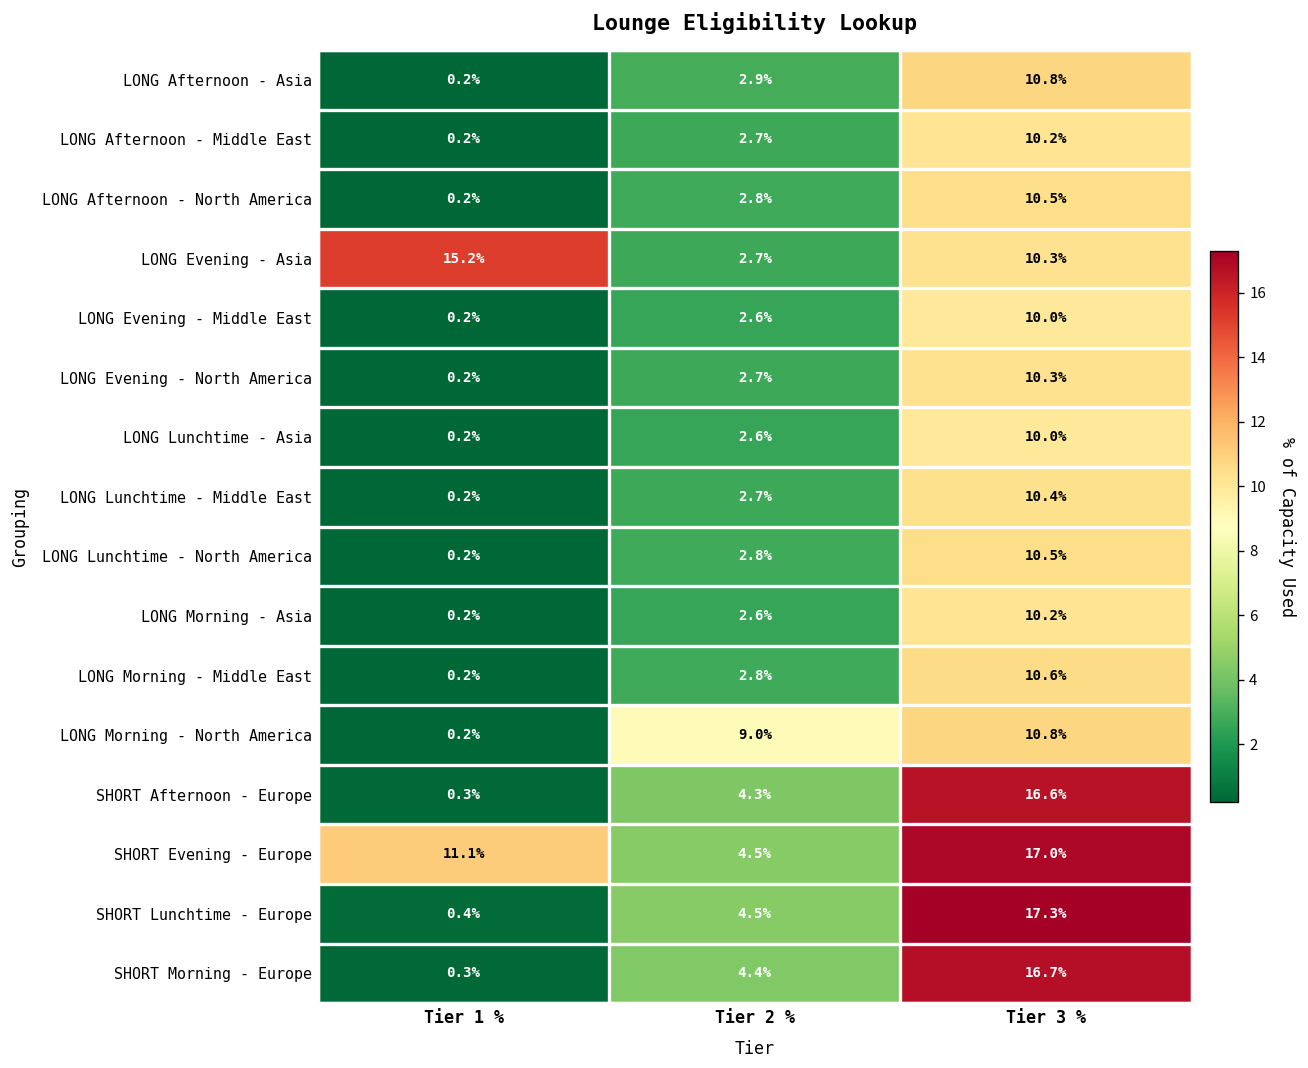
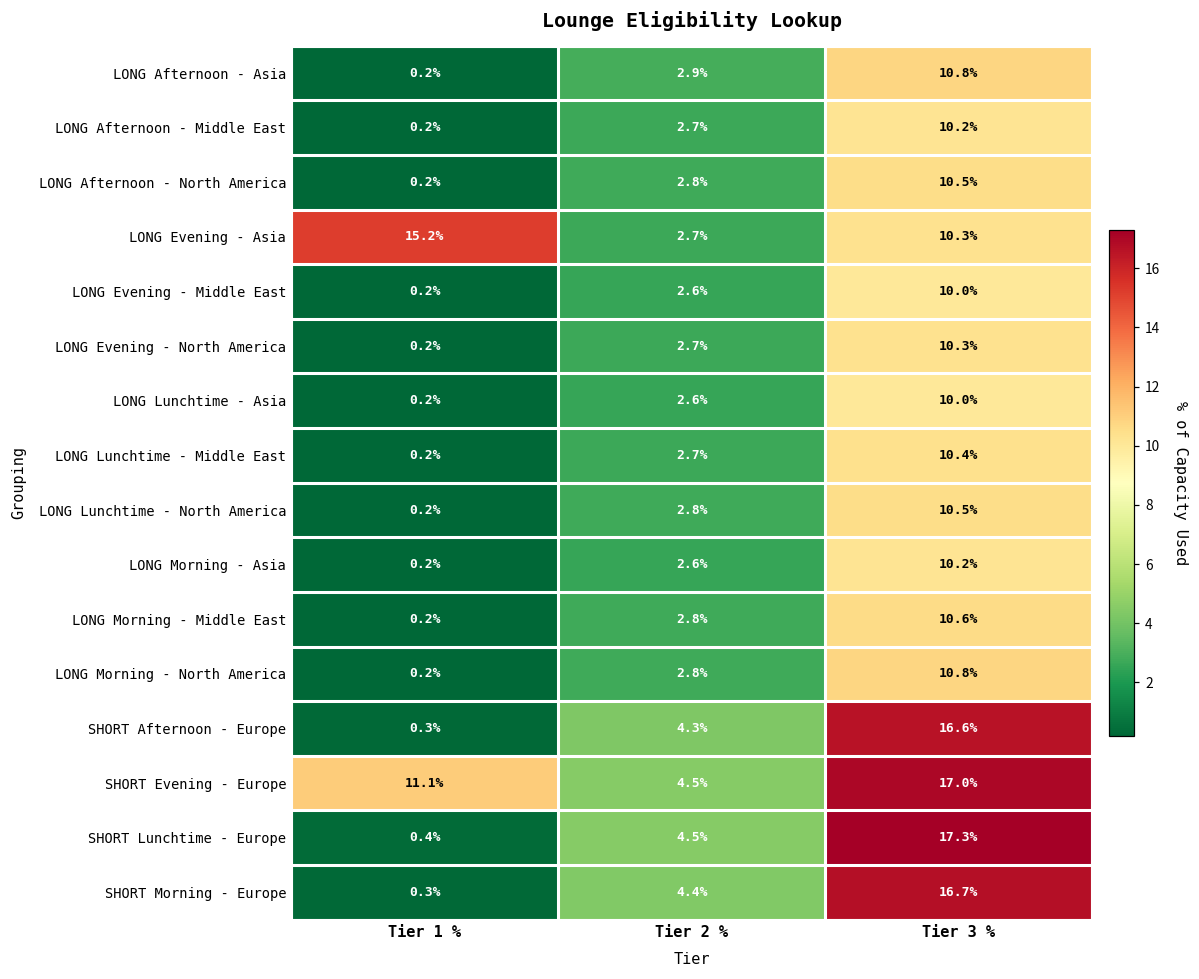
  {
    "LONG Afternoon - Asia": {
      "Tier 1 %": "0.2%",
      "Tier 2 %": "2.9%",
      "Tier 3 %": "10.8%"
    },
    "LONG Afternoon - Middle East": {
      "Tier 1 %": "0.2%",
      "Tier 2 %": "2.7%",
      "Tier 3 %": "10.2%"
    },
    "LONG Afternoon - North America": {
      "Tier 1 %": "0.2%",
      "Tier 2 %": "2.8%",
      "Tier 3 %": "10.5%"
    },
    "LONG Evening - Asia": {
      "Tier 1 %": "15.2%",
      "Tier 2 %": "2.7%",
      "Tier 3 %": "10.3%"
    },
    "LONG Evening - Middle East": {
      "Tier 1 %": "0.2%",
      "Tier 2 %": "2.6%",
      "Tier 3 %": "10.0%"
    },
    "LONG Evening - North America": {
      "Tier 1 %": "0.2%",
      "Tier 2 %": "2.7%",
      "Tier 3 %": "10.3%"
    },
    "LONG Lunchtime - Asia": {
      "Tier 1 %": "0.2%",
      "Tier 2 %": "2.6%",
      "Tier 3 %": "10.0%"
    },
    "LONG Lunchtime - Middle East": {
      "Tier 1 %": "0.2%",
      "Tier 2 %": "2.7%",
      "Tier 3 %": "10.4%"
    },
    "LONG Lunchtime - North America": {
      "Tier 1 %": "0.2%",
      "Tier 2 %": "2.8%",
      "Tier 3 %": "10.5%"
    },
    "LONG Morning - Asia": {
      "Tier 1 %": "0.2%",
      "Tier 2 %": "2.6%",
      "Tier 3 %": "10.2%"
    },
    "LONG Morning - Middle East": {
      "Tier 1 %": "0.2%",
      "Tier 2 %": "2.8%",
      "Tier 3 %": "10.6%"
    },
    "LONG Morning - North America": {
      "Tier 1 %": "0.2%",
-     "Tier 2 %": "9.0%",
+     "Tier 2 %": "2.8%",
      "Tier 3 %": "10.8%"
    },
    "SHORT Afternoon - Europe": {
      "Tier 1 %": "0.3%",
      "Tier 2 %": "4.3%",
      "Tier 3 %": "16.6%"
    },
    "SHORT Evening - Europe": {
      "Tier 1 %": "11.1%",
      "Tier 2 %": "4.5%",
      "Tier 3 %": "17.0%"
    },
    "SHORT Lunchtime - Europe": {
      "Tier 1 %": "0.4%",
      "Tier 2 %": "4.5%",
      "Tier 3 %": "17.3%"
    },
    "SHORT Morning - Europe": {
      "Tier 1 %": "0.3%",
      "Tier 2 %": "4.4%",
      "Tier 3 %": "16.7%"
    }
  }
